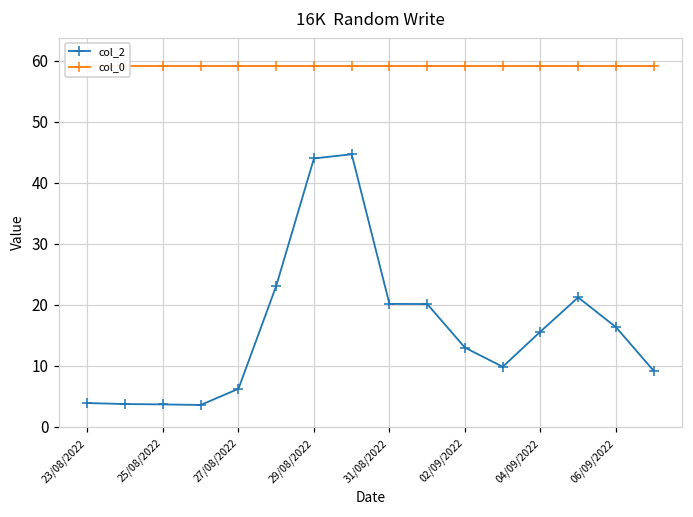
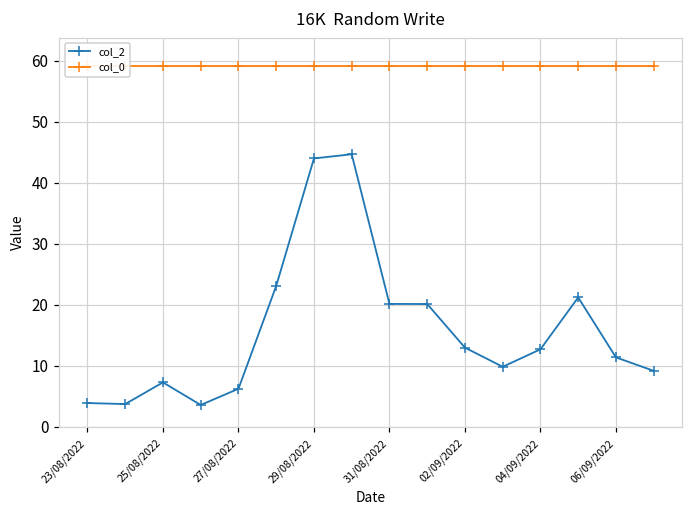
  {
    "col_2": {
      "23/08/2022": 4,
-     "25/08/2022": 4,
+     "25/08/2022": 7,
      "27/08/2022": 6,
      "29/08/2022": 44,
      "31/08/2022": 20,
      "02/09/2022": 13,
-     "04/09/2022": 16,
-     "06/09/2022": 16
+     "04/09/2022": 13,
+     "06/09/2022": 11
    },
    "col_0": {
      "25/08/2022": 59,
      "27/08/2022": 59,
      "29/08/2022": 59,
      "31/08/2022": 59,
      "02/09/2022": 59,
      "04/09/2022": 59,
      "06/09/2022": 59
    }
  }
